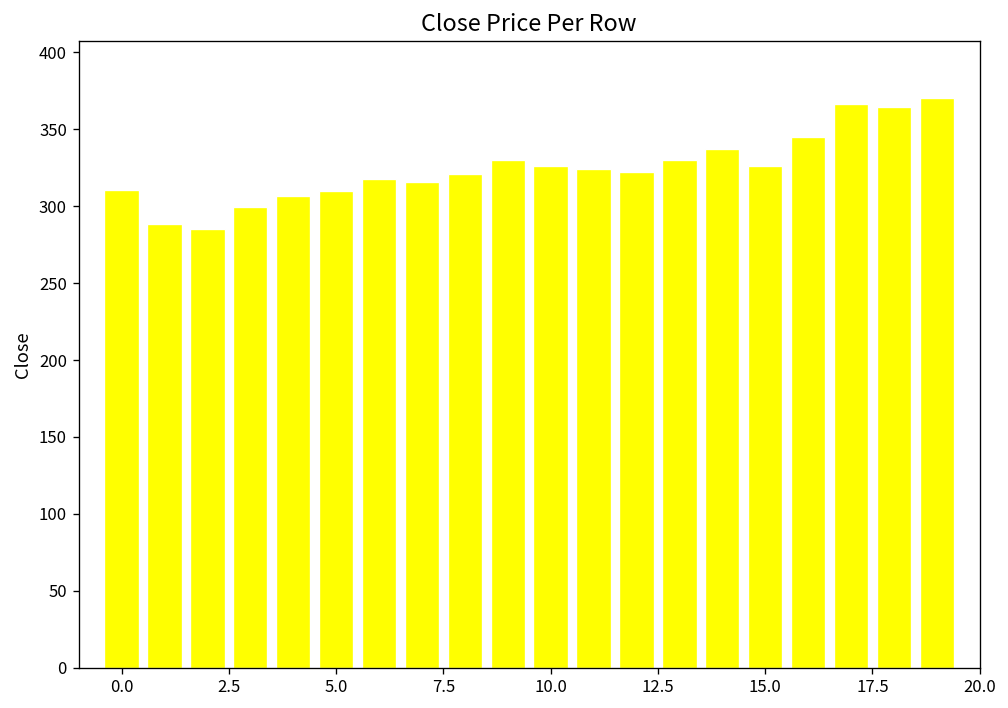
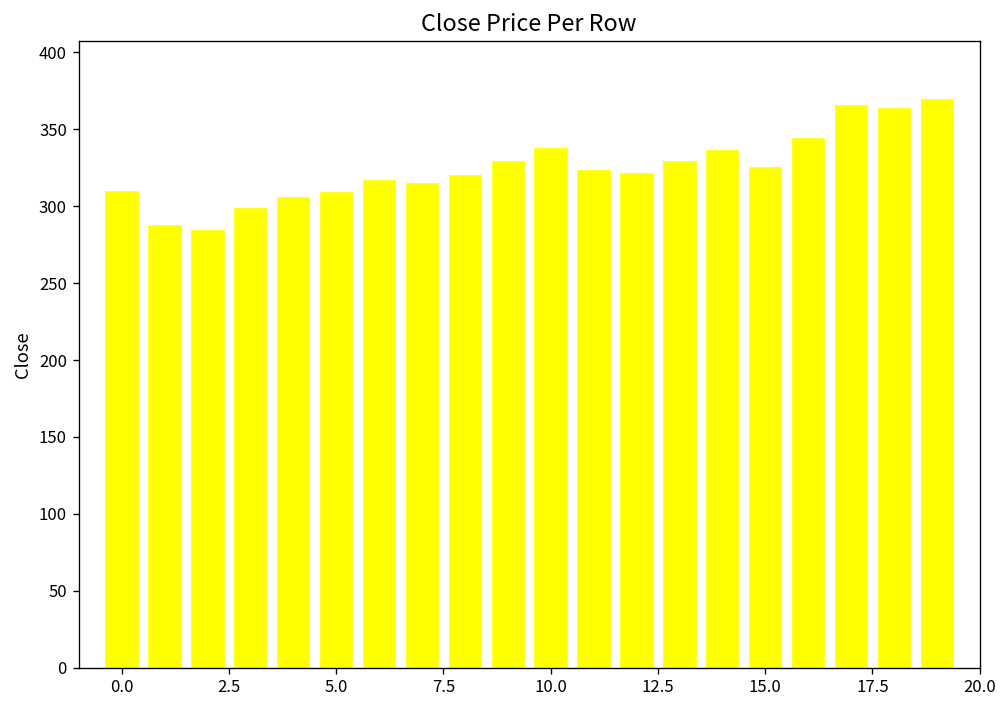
  {
    "0.0": 311,
    "5.0": 310,
-   "10.0": 326,
+   "10.0": 339,
    "15.0": 326
  }
